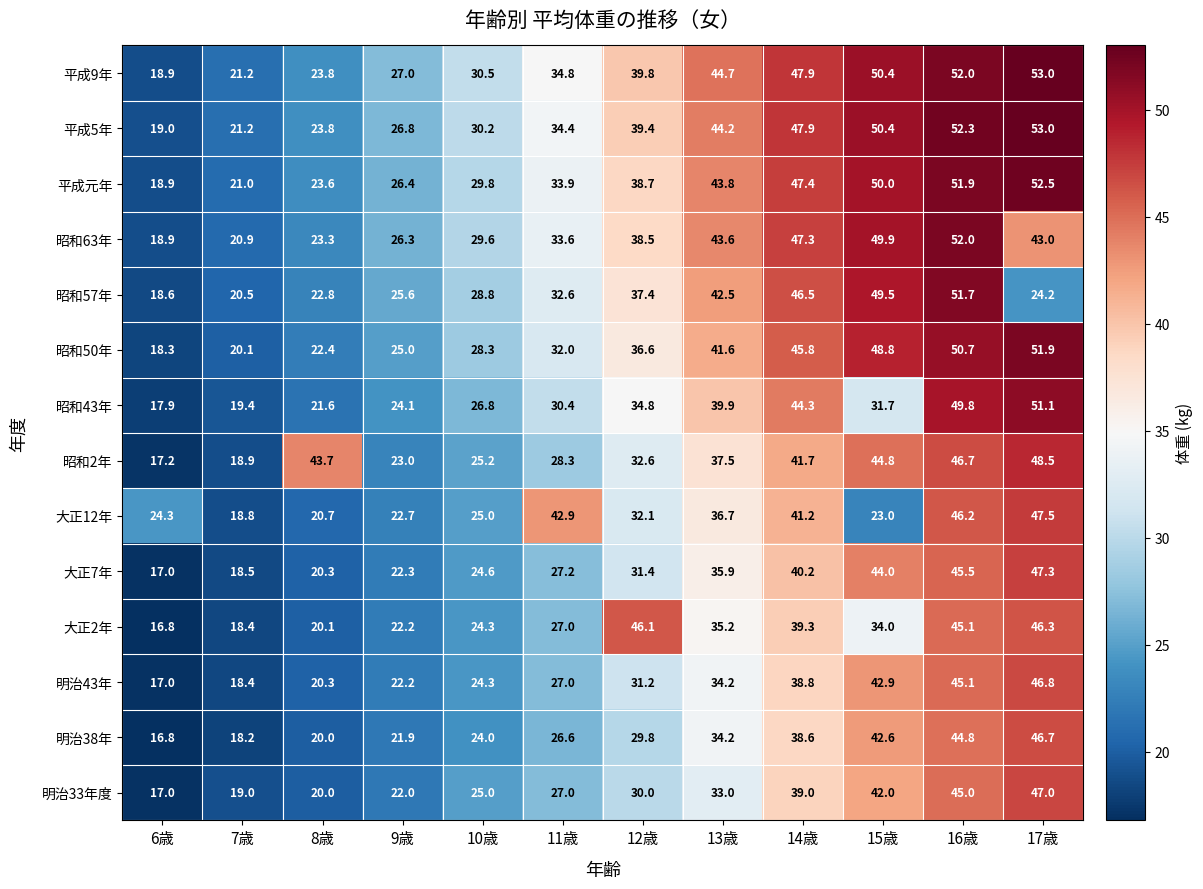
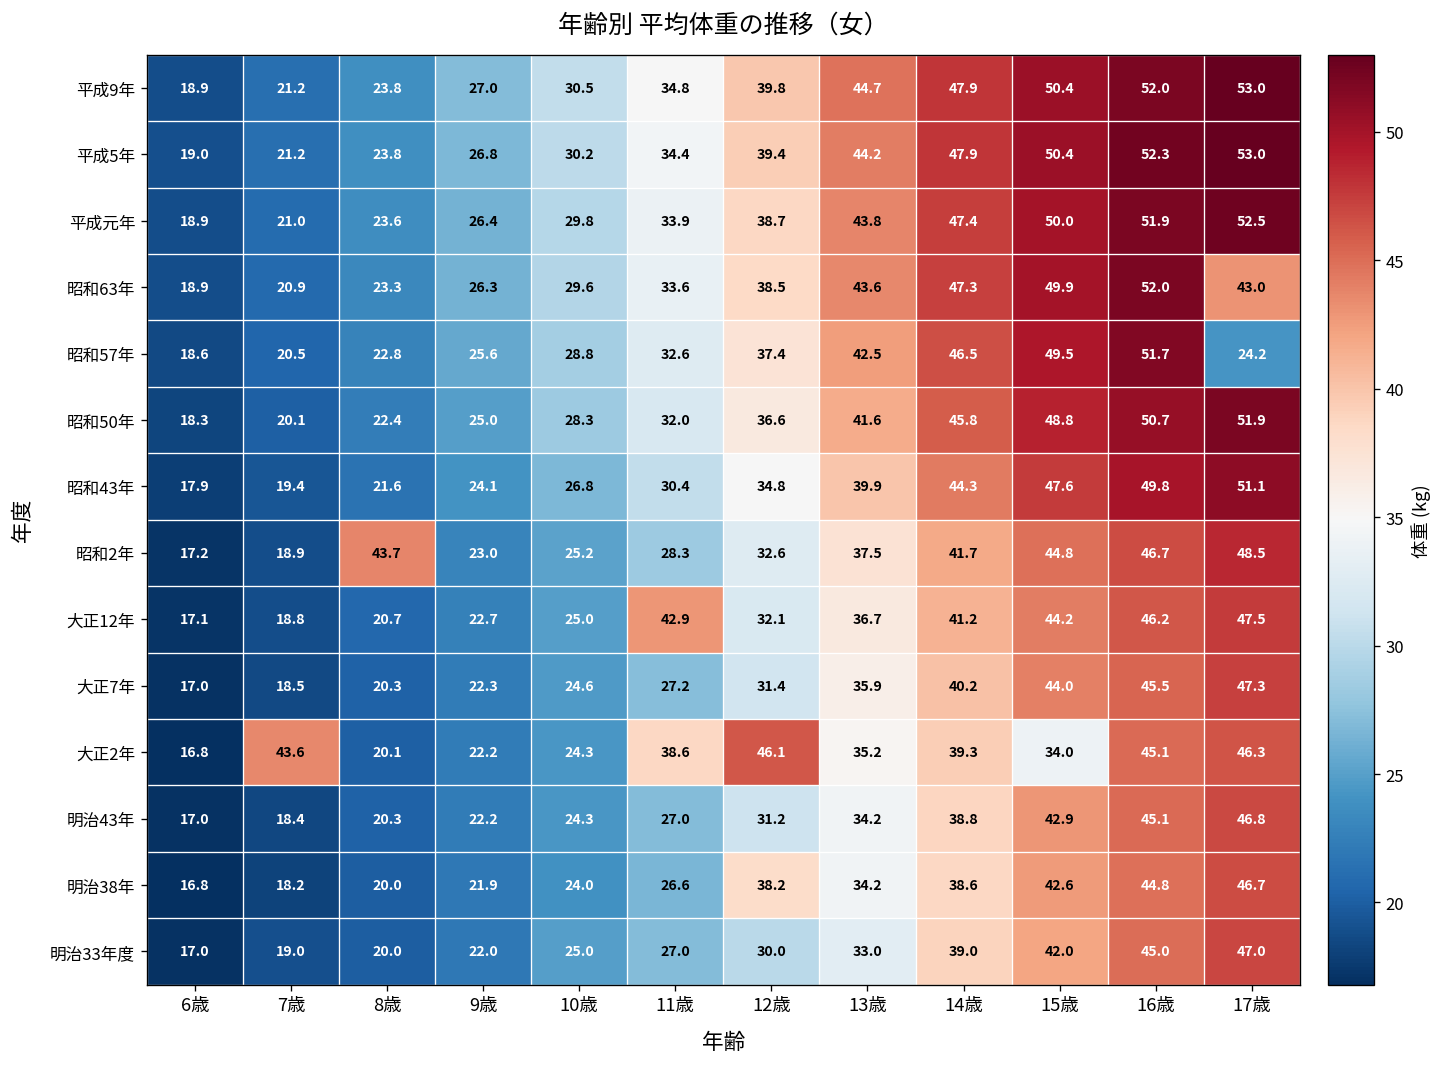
  {
    "平成9年": {
      "6歳": 18.9,
      "7歳": 21.2,
      "8歳": 23.8,
      "9歳": 27.0,
      "10歳": 30.5,
      "11歳": 34.8,
      "12歳": 39.8,
      "13歳": 44.7,
      "14歳": 47.9,
      "15歳": 50.4,
      "16歳": 52.0,
      "17歳": 53.0
    },
    "平成5年": {
      "6歳": 19.0,
      "7歳": 21.2,
      "8歳": 23.8,
      "9歳": 26.8,
      "10歳": 30.2,
      "11歳": 34.4,
      "12歳": 39.4,
      "13歳": 44.2,
      "14歳": 47.9,
      "15歳": 50.4,
      "16歳": 52.3,
      "17歳": 53.0
    },
    "平成元年": {
      "6歳": 18.9,
      "7歳": 21.0,
      "8歳": 23.6,
      "9歳": 26.4,
      "10歳": 29.8,
      "11歳": 33.9,
      "12歳": 38.7,
      "13歳": 43.8,
      "14歳": 47.4,
      "15歳": 50.0,
      "16歳": 51.9,
      "17歳": 52.5
    },
    "昭和63年": {
      "6歳": 18.9,
      "7歳": 20.9,
      "8歳": 23.3,
      "9歳": 26.3,
      "10歳": 29.6,
      "11歳": 33.6,
      "12歳": 38.5,
      "13歳": 43.6,
      "14歳": 47.3,
      "15歳": 49.9,
      "16歳": 52.0,
      "17歳": 43.0
    },
    "昭和57年": {
      "6歳": 18.6,
      "7歳": 20.5,
      "8歳": 22.8,
      "9歳": 25.6,
      "10歳": 28.8,
      "11歳": 32.6,
      "12歳": 37.4,
      "13歳": 42.5,
      "14歳": 46.5,
      "15歳": 49.5,
      "16歳": 51.7,
      "17歳": 24.2
    },
    "昭和50年": {
      "6歳": 18.3,
      "7歳": 20.1,
      "8歳": 22.4,
      "9歳": 25.0,
      "10歳": 28.3,
      "11歳": 32.0,
      "12歳": 36.6,
      "13歳": 41.6,
      "14歳": 45.8,
      "15歳": 48.8,
      "16歳": 50.7,
      "17歳": 51.9
    },
    "昭和43年": {
      "6歳": 17.9,
      "7歳": 19.4,
      "8歳": 21.6,
      "9歳": 24.1,
      "10歳": 26.8,
      "11歳": 30.4,
      "12歳": 34.8,
      "13歳": 39.9,
      "14歳": 44.3,
-     "15歳": 31.7,
+     "15歳": 47.6,
      "16歳": 49.8,
      "17歳": 51.1
    },
    "昭和2年": {
      "6歳": 17.2,
      "7歳": 18.9,
      "8歳": 43.7,
      "9歳": 23.0,
      "10歳": 25.2,
      "11歳": 28.3,
      "12歳": 32.6,
      "13歳": 37.5,
      "14歳": 41.7,
      "15歳": 44.8,
      "16歳": 46.7,
      "17歳": 48.5
    },
    "大正12年": {
-     "6歳": 24.3,
+     "6歳": 17.1,
      "7歳": 18.8,
      "8歳": 20.7,
      "9歳": 22.7,
      "10歳": 25.0,
      "11歳": 42.9,
      "12歳": 32.1,
      "13歳": 36.7,
      "14歳": 41.2,
-     "15歳": 23.0,
+     "15歳": 44.2,
      "16歳": 46.2,
      "17歳": 47.5
    },
    "大正7年": {
      "6歳": 17.0,
      "7歳": 18.5,
      "8歳": 20.3,
      "9歳": 22.3,
      "10歳": 24.6,
      "11歳": 27.2,
      "12歳": 31.4,
      "13歳": 35.9,
      "14歳": 40.2,
      "15歳": 44.0,
      "16歳": 45.5,
      "17歳": 47.3
    },
    "大正2年": {
      "6歳": 16.8,
-     "7歳": 18.4,
+     "7歳": 43.6,
      "8歳": 20.1,
      "9歳": 22.2,
      "10歳": 24.3,
-     "11歳": 27.0,
+     "11歳": 38.6,
      "12歳": 46.1,
      "13歳": 35.2,
      "14歳": 39.3,
      "15歳": 34.0,
      "16歳": 45.1,
      "17歳": 46.3
    },
    "明治43年": {
      "6歳": 17.0,
      "7歳": 18.4,
      "8歳": 20.3,
      "9歳": 22.2,
      "10歳": 24.3,
      "11歳": 27.0,
      "12歳": 31.2,
      "13歳": 34.2,
      "14歳": 38.8,
      "15歳": 42.9,
      "16歳": 45.1,
      "17歳": 46.8
    },
    "明治38年": {
      "6歳": 16.8,
      "7歳": 18.2,
      "8歳": 20.0,
      "9歳": 21.9,
      "10歳": 24.0,
      "11歳": 26.6,
-     "12歳": 29.8,
+     "12歳": 38.2,
      "13歳": 34.2,
      "14歳": 38.6,
      "15歳": 42.6,
      "16歳": 44.8,
      "17歳": 46.7
    },
    "明治33年度": {
      "6歳": 17.0,
      "7歳": 19.0,
      "8歳": 20.0,
      "9歳": 22.0,
      "10歳": 25.0,
      "11歳": 27.0,
      "12歳": 30.0,
      "13歳": 33.0,
      "14歳": 39.0,
      "15歳": 42.0,
      "16歳": 45.0,
      "17歳": 47.0
    }
  }
